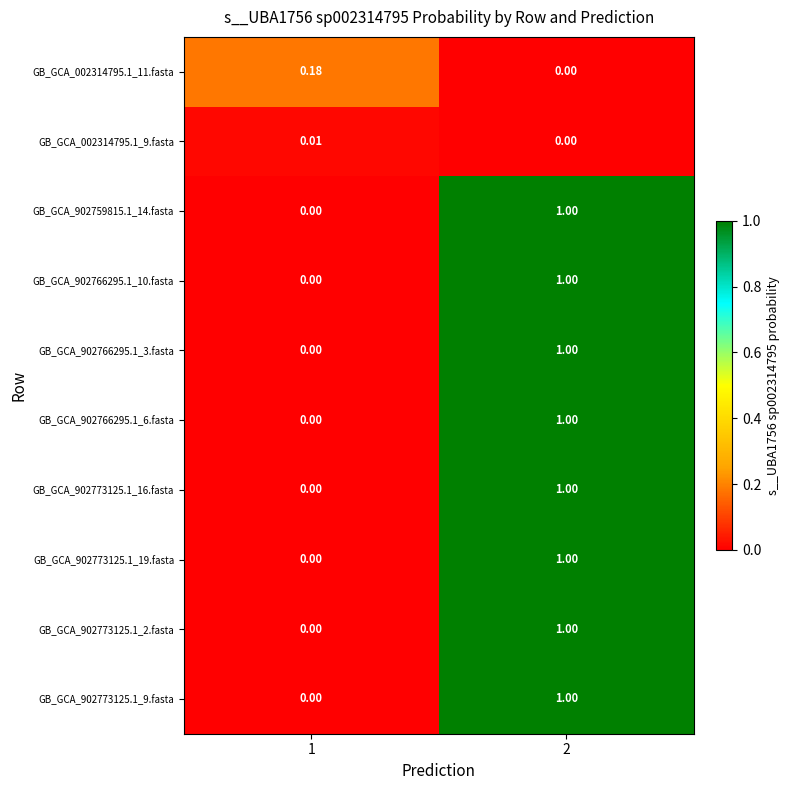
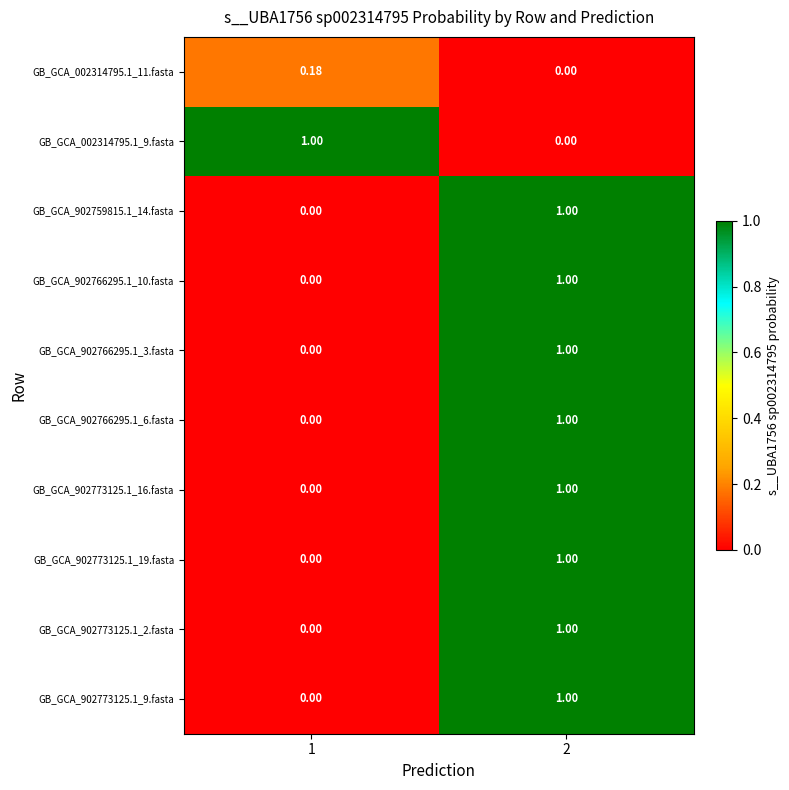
  {
    "GB_GCA_002314795.1_11.fasta": {
      "1": 0.18,
      "2": 0.00
    },
    "GB_GCA_002314795.1_9.fasta": {
-     "1": 0.01,
+     "1": 1.00,
      "2": 0.00
    },
    "GB_GCA_902759815.1_14.fasta": {
      "1": 0.00,
      "2": 1.00
    },
    "GB_GCA_902766295.1_10.fasta": {
      "1": 0.00,
      "2": 1.00
    },
    "GB_GCA_902766295.1_3.fasta": {
      "1": 0.00,
      "2": 1.00
    },
    "GB_GCA_902766295.1_6.fasta": {
      "1": 0.00,
      "2": 1.00
    },
    "GB_GCA_902773125.1_16.fasta": {
      "1": 0.00,
      "2": 1.00
    },
    "GB_GCA_902773125.1_19.fasta": {
      "1": 0.00,
      "2": 1.00
    },
    "GB_GCA_902773125.1_2.fasta": {
      "1": 0.00,
      "2": 1.00
    },
    "GB_GCA_902773125.1_9.fasta": {
      "1": 0.00,
      "2": 1.00
    }
  }
